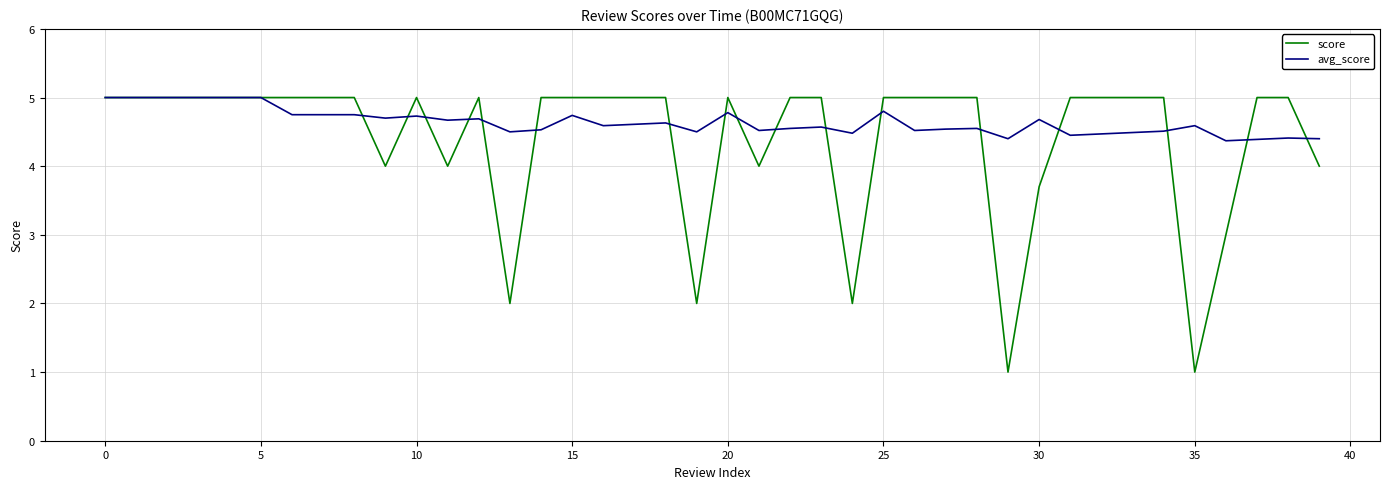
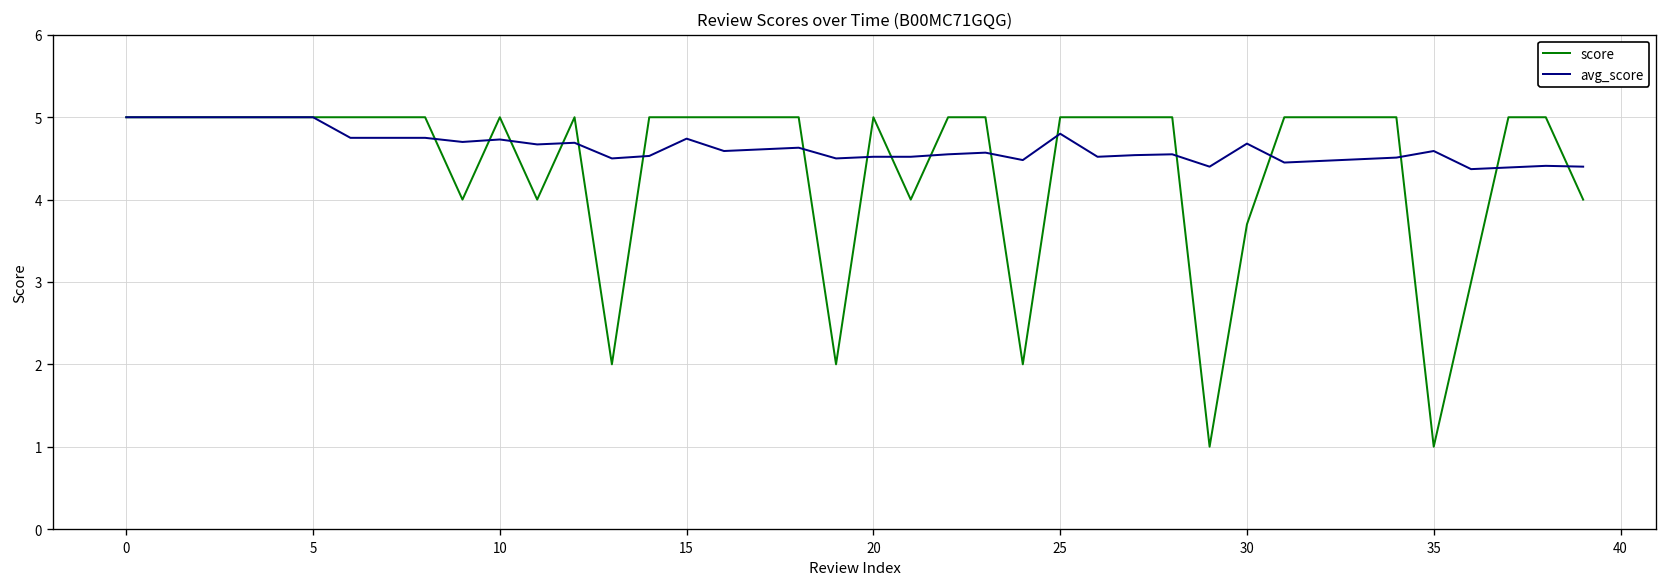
  {
    "score": {
      "10": 5.0,
      "15": 5.0,
      "20": 5.0,
      "25": 5.0,
      "30": 3.7,
      "35": 1.0
    },
    "avg_score": {
      "10": 4.7,
      "15": 4.7,
-     "20": 4.8,
+     "20": 4.5,
      "25": 4.8,
      "30": 4.7,
      "35": 4.6
    }
  }
